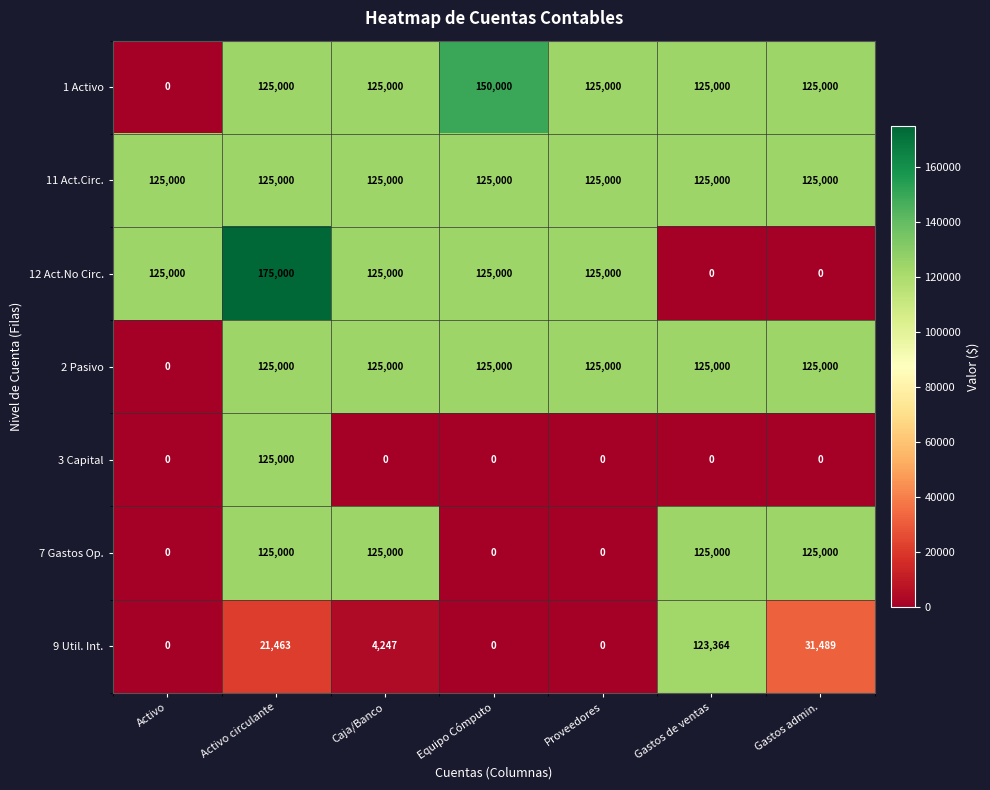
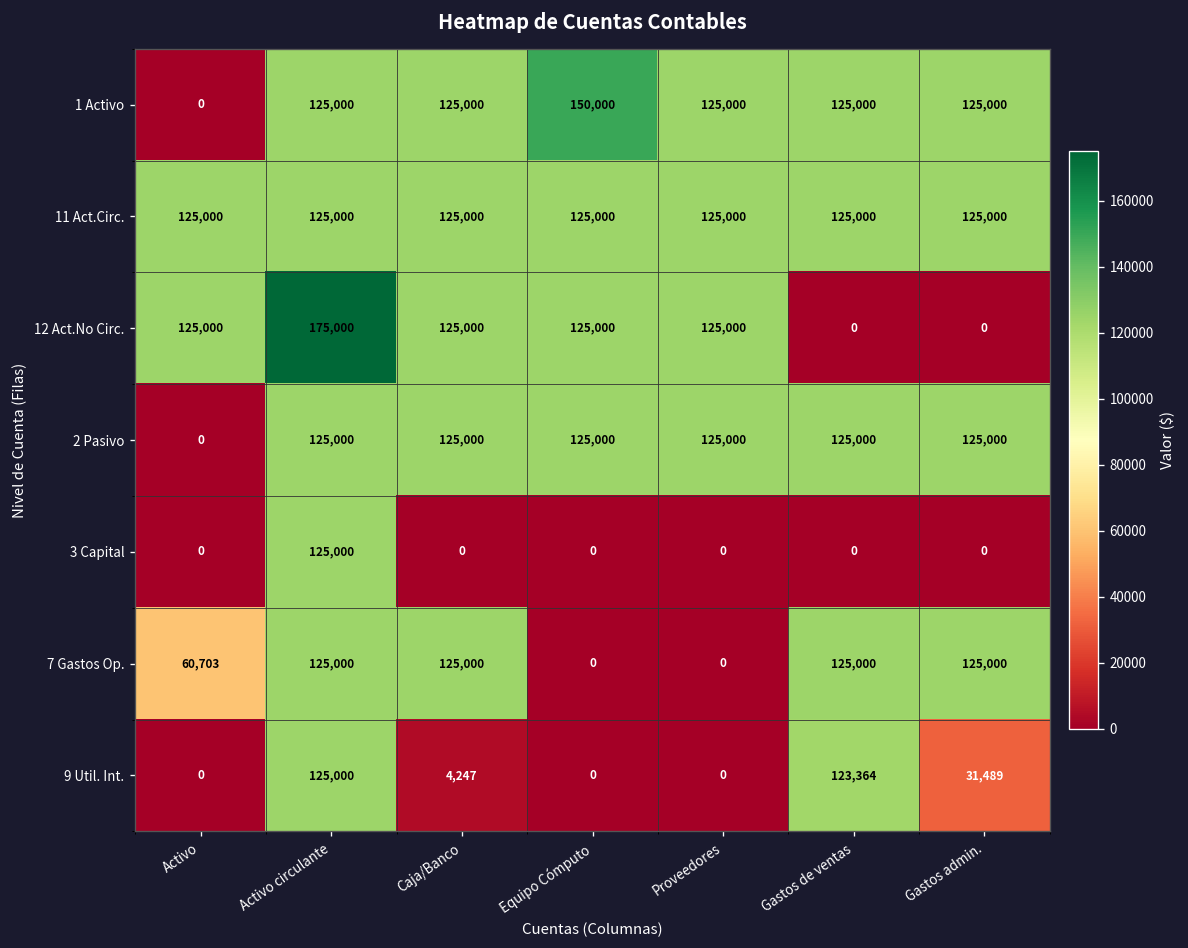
  {
    "1 Activo": {
      "Activo": "0",
      "Activo circulante": "125,000",
      "Caja/Banco": "125,000",
      "Equipo Cómputo": "150,000",
      "Proveedores": "125,000",
      "Gastos de ventas": "125,000",
      "Gastos admin.": "125,000"
    },
    "11 Act.Circ.": {
      "Activo": "125,000",
      "Activo circulante": "125,000",
      "Caja/Banco": "125,000",
      "Equipo Cómputo": "125,000",
      "Proveedores": "125,000",
      "Gastos de ventas": "125,000",
      "Gastos admin.": "125,000"
    },
    "12 Act.No Circ.": {
      "Activo": "125,000",
      "Activo circulante": "175,000",
      "Caja/Banco": "125,000",
      "Equipo Cómputo": "125,000",
      "Proveedores": "125,000",
      "Gastos de ventas": "0",
      "Gastos admin.": "0"
    },
    "2 Pasivo": {
      "Activo": "0",
      "Activo circulante": "125,000",
      "Caja/Banco": "125,000",
      "Equipo Cómputo": "125,000",
      "Proveedores": "125,000",
      "Gastos de ventas": "125,000",
      "Gastos admin.": "125,000"
    },
    "3 Capital": {
      "Activo": "0",
      "Activo circulante": "125,000",
      "Caja/Banco": "0",
      "Equipo Cómputo": "0",
      "Proveedores": "0",
      "Gastos de ventas": "0",
      "Gastos admin.": "0"
    },
    "7 Gastos Op.": {
-     "Activo": "0",
+     "Activo": "60,703",
      "Activo circulante": "125,000",
      "Caja/Banco": "125,000",
      "Equipo Cómputo": "0",
      "Proveedores": "0",
      "Gastos de ventas": "125,000",
      "Gastos admin.": "125,000"
    },
    "9 Util. Int.": {
      "Activo": "0",
-     "Activo circulante": "21,463",
+     "Activo circulante": "125,000",
      "Caja/Banco": "4,247",
      "Equipo Cómputo": "0",
      "Proveedores": "0",
      "Gastos de ventas": "123,364",
      "Gastos admin.": "31,489"
    }
  }
